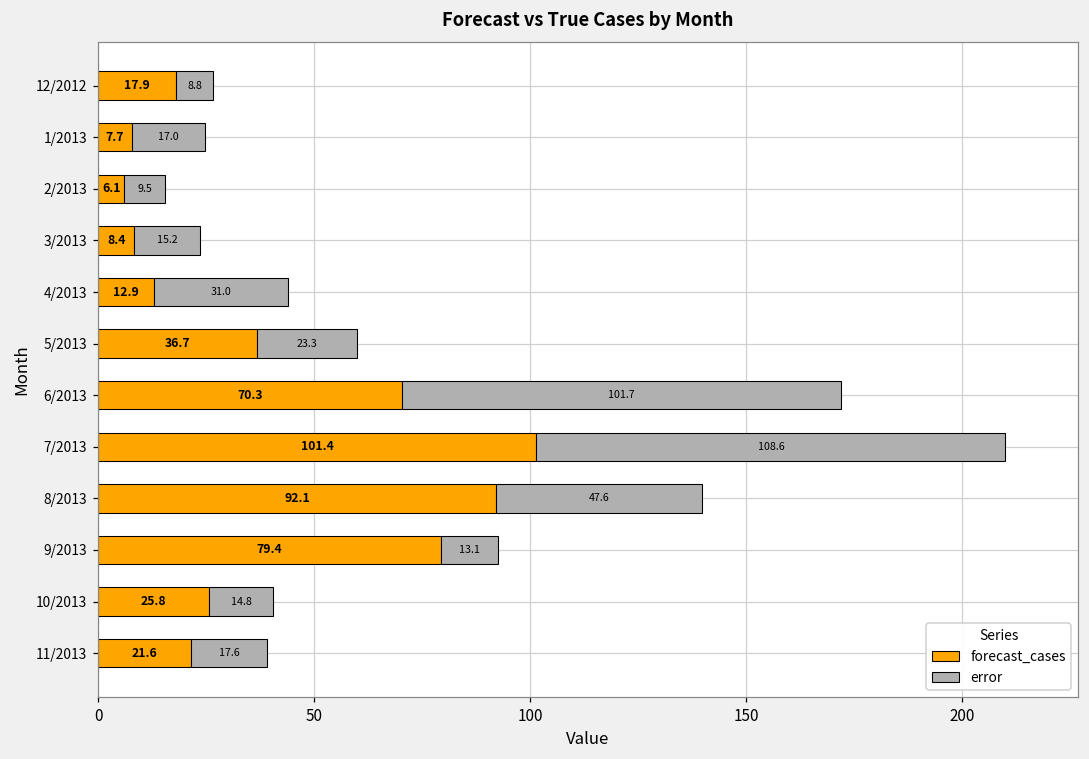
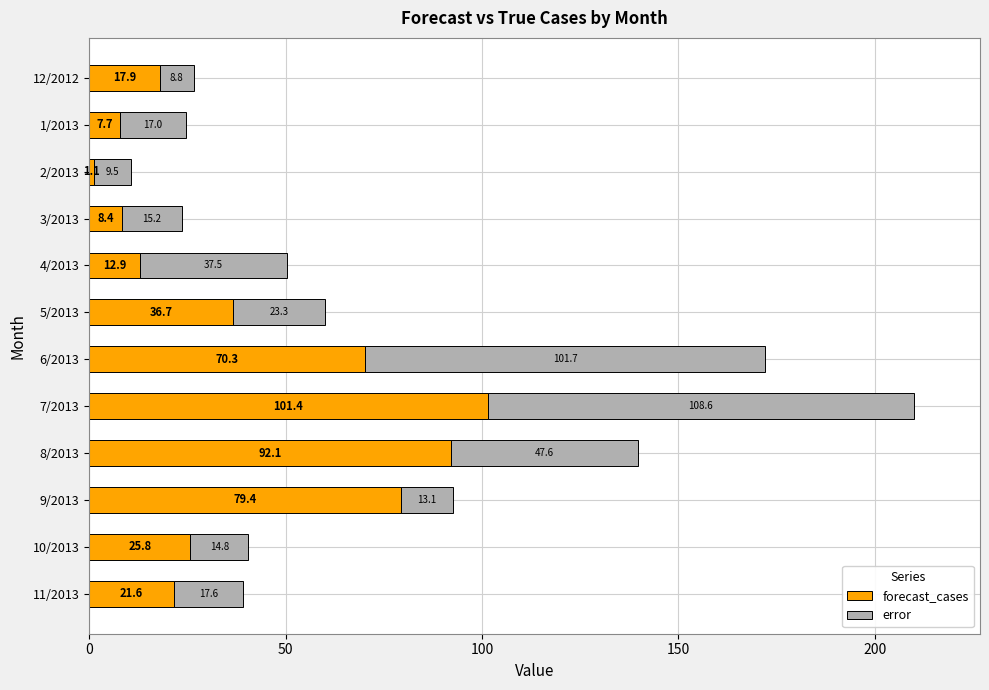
  {
    "forecast_cases": {
      "12/2012": 17.9,
      "1/2013": 7.7,
-     "2/2013": 6.1,
+     "2/2013": 1.1,
      "3/2013": 8.4,
      "4/2013": 12.9,
      "5/2013": 36.7,
      "6/2013": 70.3,
      "7/2013": 101.4,
      "8/2013": 92.1,
      "9/2013": 79.4,
      "10/2013": 25.8,
      "11/2013": 21.6
    },
    "error": {
      "12/2012": 8.8,
      "1/2013": 17.0,
      "2/2013": 9.5,
      "3/2013": 15.2,
-     "4/2013": 31.0,
+     "4/2013": 37.5,
      "5/2013": 23.3,
      "6/2013": 101.7,
      "7/2013": 108.6,
      "8/2013": 47.6,
      "9/2013": 13.1,
      "10/2013": 14.8,
      "11/2013": 17.6
    }
  }
